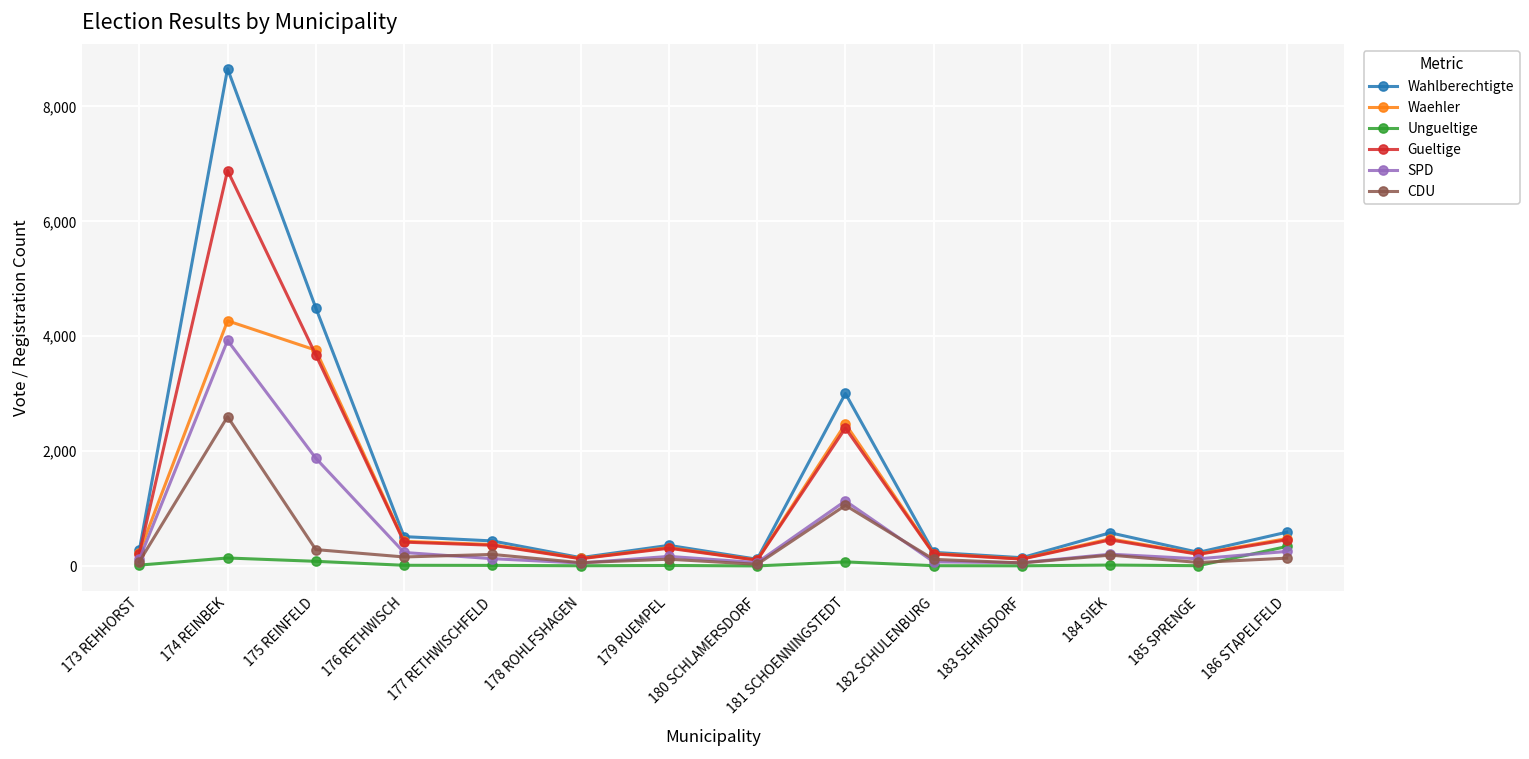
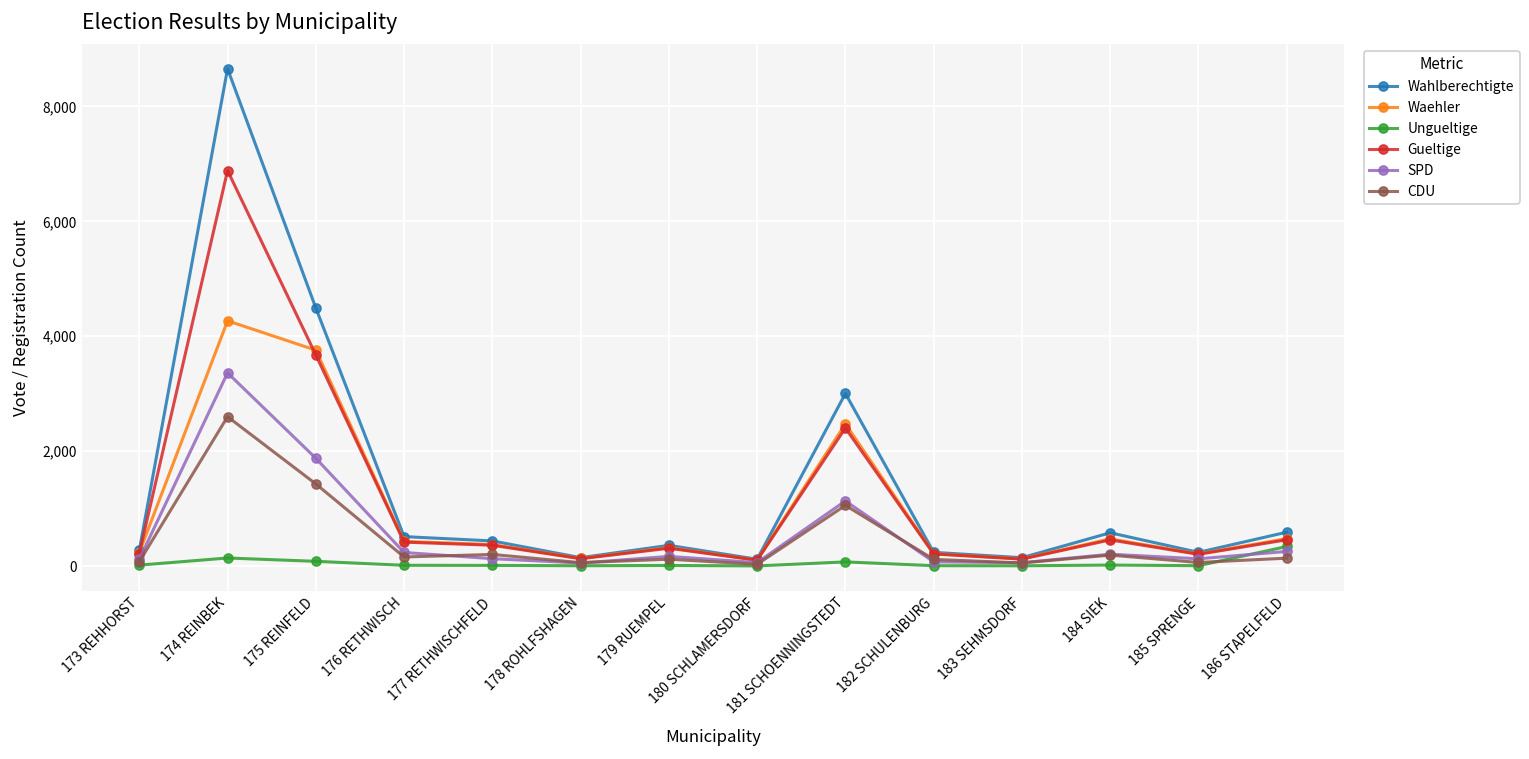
  {
    "Wahlberechtigte": {
      "174 REINBEK": "8,700",
      "175 REINFELD": "4,500",
      "176 RETHWISCH": "500",
      "177 RETHWISCHFELD": "400",
      "181 SCHOENNINGSTEDT": "3,000",
      "184 SIEK": "600",
      "186 STAPELFELD": "600"
    },
    "Waehler": {
      "174 REINBEK": "4,300",
      "175 REINFELD": "3,800",
      "181 SCHOENNINGSTEDT": "2,500"
    },
    "Ungueltige": {
      "173 REHHORST": "0",
      "174 REINBEK": "100",
      "175 REINFELD": "100",
      "176 RETHWISCH": "0",
      "177 RETHWISCHFELD": "0",
      "179 RUEMPEL": "0",
      "181 SCHOENNINGSTEDT": "100",
      "182 SCHULENBURG": "0",
      "183 SEHMSDORF": "0",
      "184 SIEK": "0",
      "185 SPRENGE": "0",
      "186 STAPELFELD": "300"
    },
    "Gueltige": {
      "174 REINBEK": "6,900",
      "175 REINFELD": "3,700",
      "181 SCHOENNINGSTEDT": "2,400"
    },
    "SPD": {
-     "174 REINBEK": "3,900",
+     "174 REINBEK": "3,400",
      "175 REINFELD": "1,900",
      "176 RETHWISCH": "200",
      "177 RETHWISCHFELD": "100",
      "179 RUEMPEL": "200",
      "181 SCHOENNINGSTEDT": "1,100",
      "185 SPRENGE": "100",
      "186 STAPELFELD": "300"
    },
    "CDU": {
      "174 REINBEK": "2,600",
-     "175 REINFELD": "300",
+     "175 REINFELD": "1,400",
      "176 RETHWISCH": "200",
      "177 RETHWISCHFELD": "200",
      "179 RUEMPEL": "100",
      "181 SCHOENNINGSTEDT": "1,100",
      "185 SPRENGE": "100",
      "186 STAPELFELD": "100"
    }
  }
